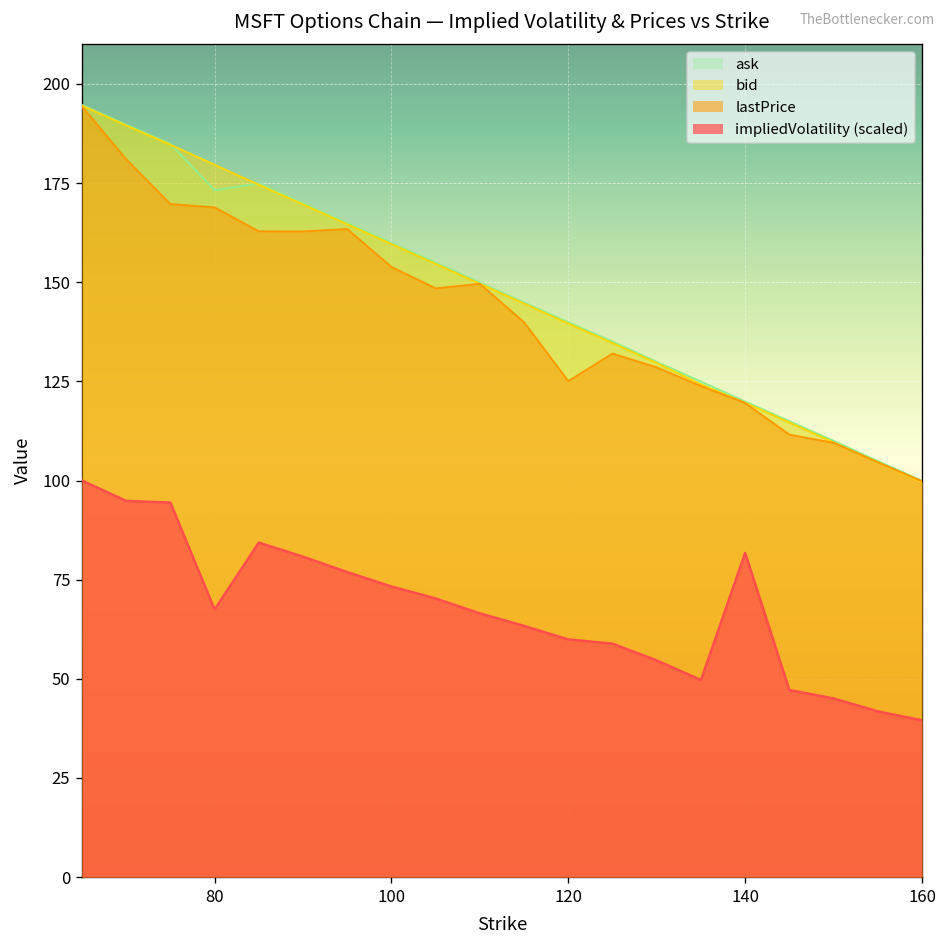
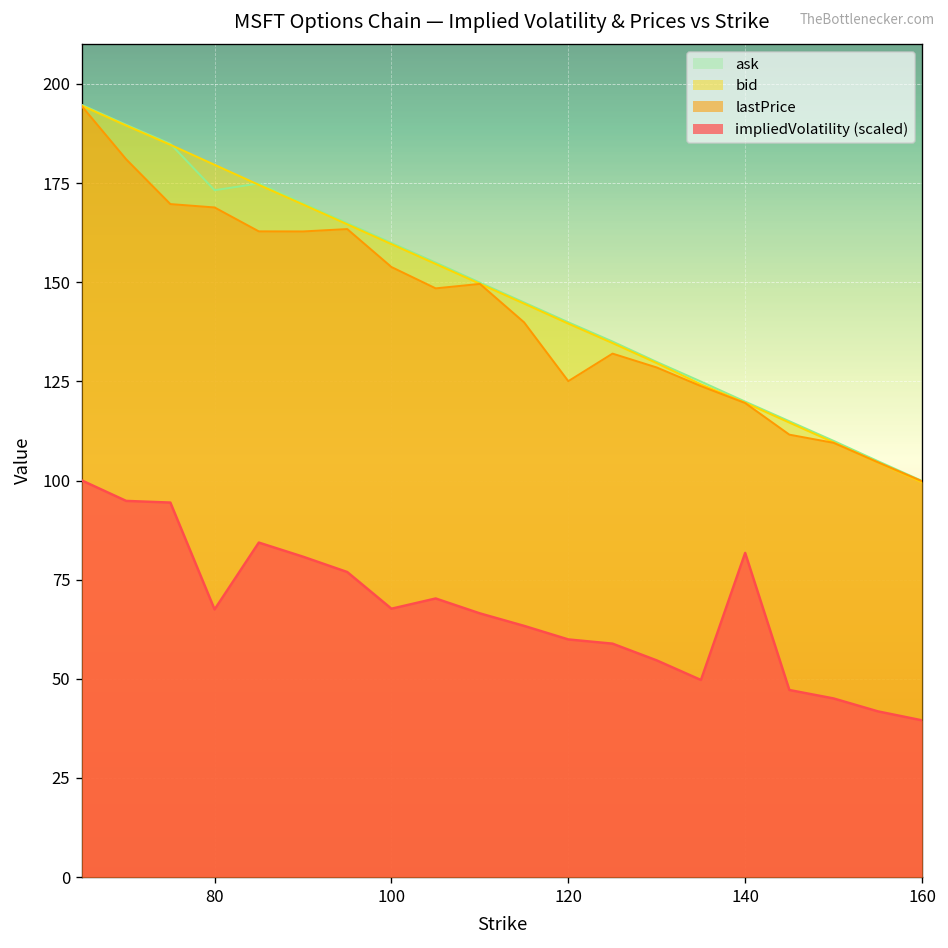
  {
    "ask": {
      "80": 173
    },
    "impliedVolatility (scaled)": {
      "80": 67,
-     "100": 73,
+     "100": 68,
      "120": 60,
      "140": 82,
      "160": 40
    }
  }
